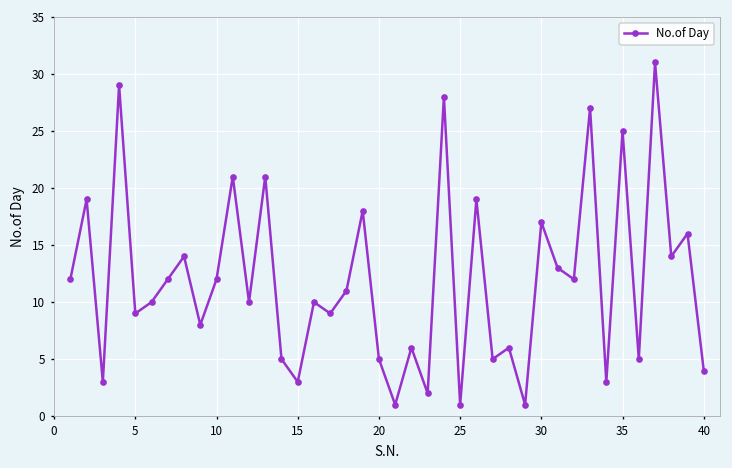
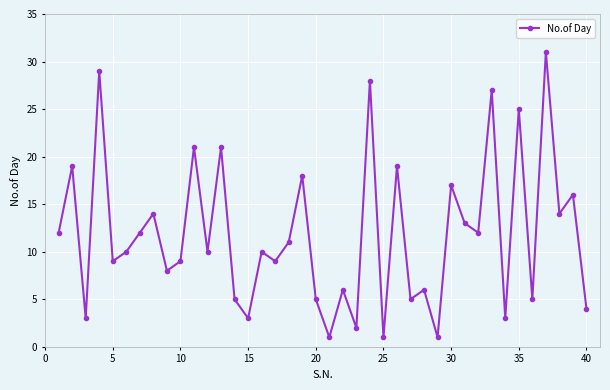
  {
    "5": 9,
-   "10": 12,
+   "10": 9,
    "15": 3,
    "20": 5,
    "25": 1,
    "30": 17,
    "35": 25,
    "40": 4
  }
